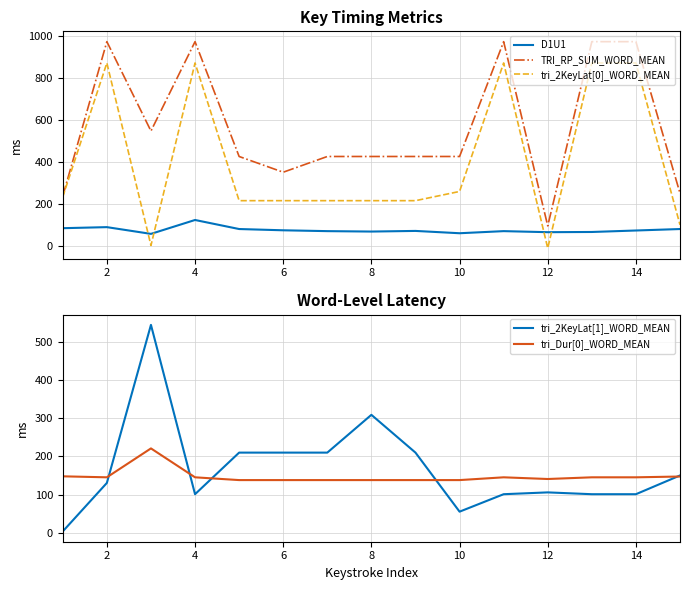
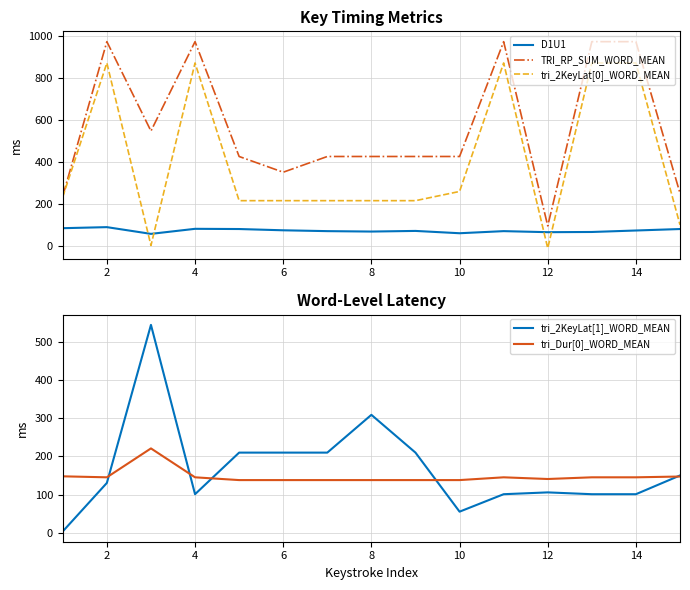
  {
    "Key Timing Metrics": {
      "D1U1": {
        "2": 90,
-       "4": 120,
+       "4": 80,
        "6": 80,
        "8": 70,
        "10": 60,
        "12": 70,
        "14": 70
      },
      "TRI_RP_SUM_WORD_MEAN": {
        "2": 970,
        "4": 970,
        "6": 350,
        "8": 430,
        "10": 430,
        "12": 100
      },
      "tri_2KeyLat[0]_WORD_MEAN": {
        "2": 870,
        "4": 870,
        "6": 220,
        "8": 220,
        "10": 260,
        "12": -10
      }
    },
    "Word-Level Latency": {
      "tri_2KeyLat[1]_WORD_MEAN": {
        "2": 130,
        "4": 100,
        "6": 210,
        "8": 310,
        "10": 60,
        "12": 110,
        "14": 100
      },
      "tri_Dur[0]_WORD_MEAN": {
        "2": 150,
        "4": 150,
        "6": 140,
        "8": 140,
        "10": 140,
        "12": 140,
        "14": 150
      }
    }
  }
